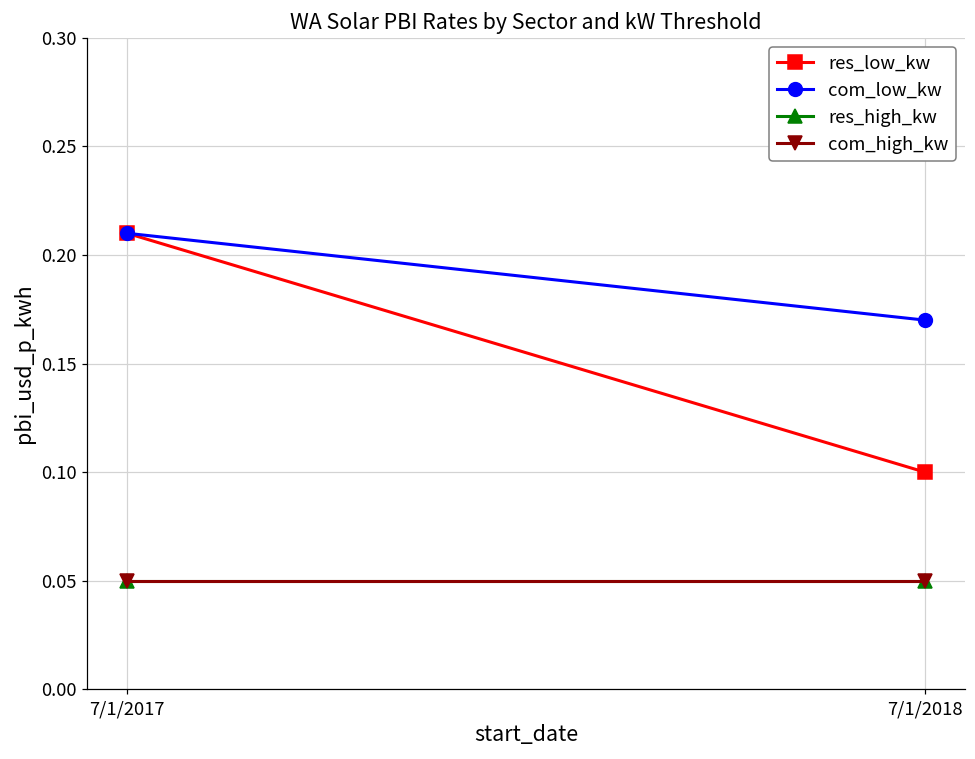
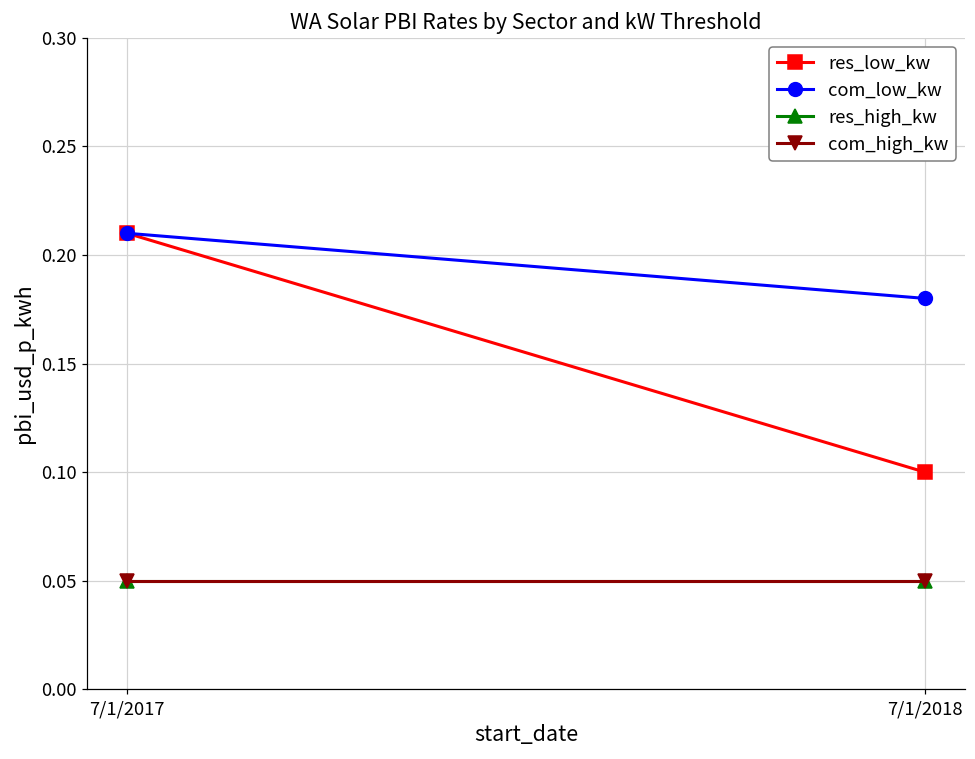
  {
    "res_low_kw": {
      "7/1/2018": 0.10
    },
    "com_low_kw": {
-     "7/1/2018": 0.17
+     "7/1/2018": 0.18
    },
    "com_high_kw": {
      "7/1/2017": 0.05,
      "7/1/2018": 0.05
    }
  }
